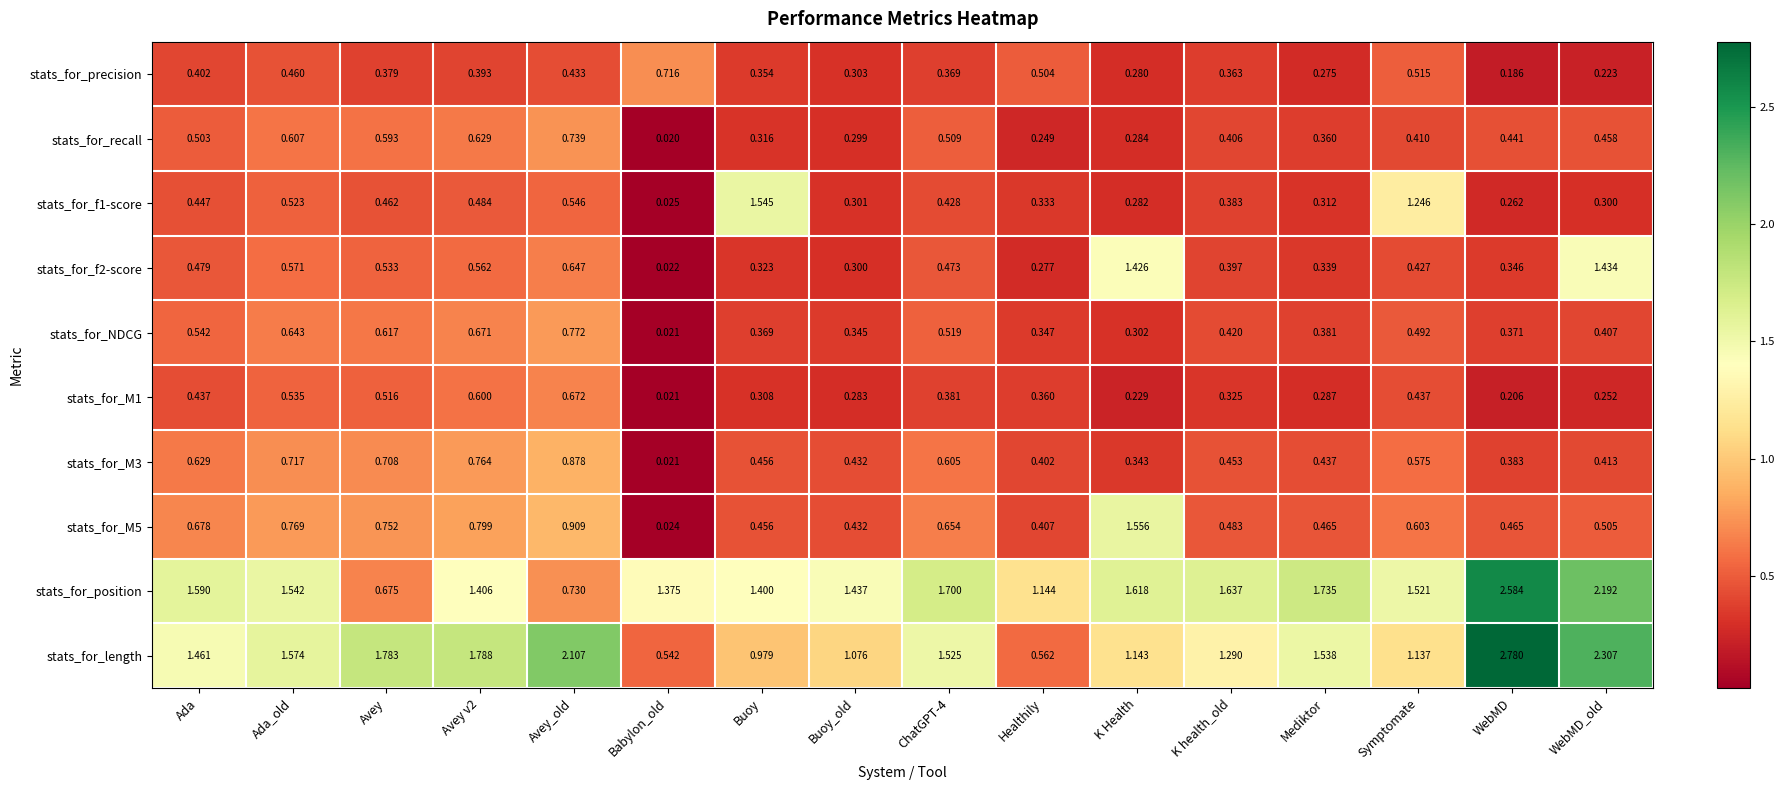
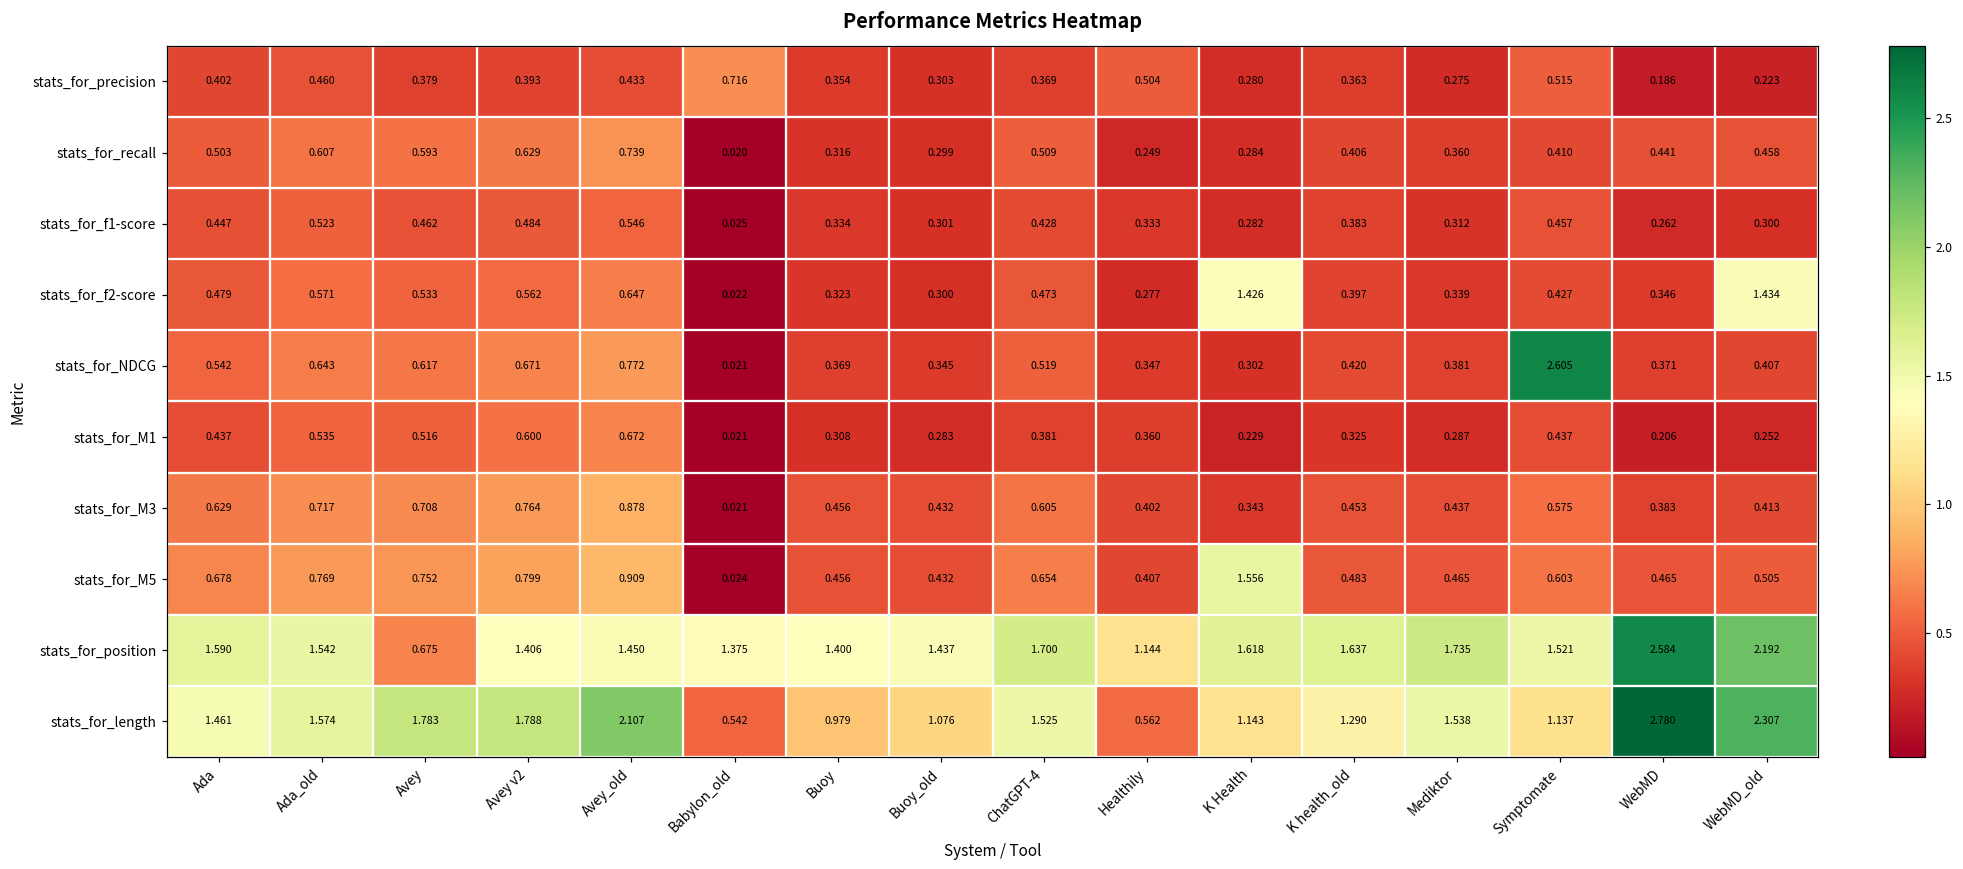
  {
    "stats_for_precision": {
      "Ada": 0.402,
      "Ada_old": 0.460,
      "Avey": 0.379,
      "Avey v2": 0.393,
      "Avey_old": 0.433,
      "Babylon_old": 0.716,
      "Buoy": 0.354,
      "Buoy_old": 0.303,
      "ChatGPT-4": 0.369,
      "Healthily": 0.504,
      "K Health": 0.280,
      "K health_old": 0.363,
      "Mediktor": 0.275,
      "Symptomate": 0.515,
      "WebMD": 0.186,
      "WebMD_old": 0.223
    },
    "stats_for_recall": {
      "Ada": 0.503,
      "Ada_old": 0.607,
      "Avey": 0.593,
      "Avey v2": 0.629,
      "Avey_old": 0.739,
      "Babylon_old": 0.020,
      "Buoy": 0.316,
      "Buoy_old": 0.299,
      "ChatGPT-4": 0.509,
      "Healthily": 0.249,
      "K Health": 0.284,
      "K health_old": 0.406,
      "Mediktor": 0.360,
      "Symptomate": 0.410,
      "WebMD": 0.441,
      "WebMD_old": 0.458
    },
    "stats_for_f1-score": {
      "Ada": 0.447,
      "Ada_old": 0.523,
      "Avey": 0.462,
      "Avey v2": 0.484,
      "Avey_old": 0.546,
      "Babylon_old": 0.025,
-     "Buoy": 1.545,
+     "Buoy": 0.334,
      "Buoy_old": 0.301,
      "ChatGPT-4": 0.428,
      "Healthily": 0.333,
      "K Health": 0.282,
      "K health_old": 0.383,
      "Mediktor": 0.312,
-     "Symptomate": 1.246,
+     "Symptomate": 0.457,
      "WebMD": 0.262,
      "WebMD_old": 0.300
    },
    "stats_for_f2-score": {
      "Ada": 0.479,
      "Ada_old": 0.571,
      "Avey": 0.533,
      "Avey v2": 0.562,
      "Avey_old": 0.647,
      "Babylon_old": 0.022,
      "Buoy": 0.323,
      "Buoy_old": 0.300,
      "ChatGPT-4": 0.473,
      "Healthily": 0.277,
      "K Health": 1.426,
      "K health_old": 0.397,
      "Mediktor": 0.339,
      "Symptomate": 0.427,
      "WebMD": 0.346,
      "WebMD_old": 1.434
    },
    "stats_for_NDCG": {
      "Ada": 0.542,
      "Ada_old": 0.643,
      "Avey": 0.617,
      "Avey v2": 0.671,
      "Avey_old": 0.772,
      "Babylon_old": 0.021,
      "Buoy": 0.369,
      "Buoy_old": 0.345,
      "ChatGPT-4": 0.519,
      "Healthily": 0.347,
      "K Health": 0.302,
      "K health_old": 0.420,
      "Mediktor": 0.381,
-     "Symptomate": 0.492,
+     "Symptomate": 2.605,
      "WebMD": 0.371,
      "WebMD_old": 0.407
    },
    "stats_for_M1": {
      "Ada": 0.437,
      "Ada_old": 0.535,
      "Avey": 0.516,
      "Avey v2": 0.600,
      "Avey_old": 0.672,
      "Babylon_old": 0.021,
      "Buoy": 0.308,
      "Buoy_old": 0.283,
      "ChatGPT-4": 0.381,
      "Healthily": 0.360,
      "K Health": 0.229,
      "K health_old": 0.325,
      "Mediktor": 0.287,
      "Symptomate": 0.437,
      "WebMD": 0.206,
      "WebMD_old": 0.252
    },
    "stats_for_M3": {
      "Ada": 0.629,
      "Ada_old": 0.717,
      "Avey": 0.708,
      "Avey v2": 0.764,
      "Avey_old": 0.878,
      "Babylon_old": 0.021,
      "Buoy": 0.456,
      "Buoy_old": 0.432,
      "ChatGPT-4": 0.605,
      "Healthily": 0.402,
      "K Health": 0.343,
      "K health_old": 0.453,
      "Mediktor": 0.437,
      "Symptomate": 0.575,
      "WebMD": 0.383,
      "WebMD_old": 0.413
    },
    "stats_for_M5": {
      "Ada": 0.678,
      "Ada_old": 0.769,
      "Avey": 0.752,
      "Avey v2": 0.799,
      "Avey_old": 0.909,
      "Babylon_old": 0.024,
      "Buoy": 0.456,
      "Buoy_old": 0.432,
      "ChatGPT-4": 0.654,
      "Healthily": 0.407,
      "K Health": 1.556,
      "K health_old": 0.483,
      "Mediktor": 0.465,
      "Symptomate": 0.603,
      "WebMD": 0.465,
      "WebMD_old": 0.505
    },
    "stats_for_position": {
      "Ada": 1.590,
      "Ada_old": 1.542,
      "Avey": 0.675,
      "Avey v2": 1.406,
-     "Avey_old": 0.730,
+     "Avey_old": 1.450,
      "Babylon_old": 1.375,
      "Buoy": 1.400,
      "Buoy_old": 1.437,
      "ChatGPT-4": 1.700,
      "Healthily": 1.144,
      "K Health": 1.618,
      "K health_old": 1.637,
      "Mediktor": 1.735,
      "Symptomate": 1.521,
      "WebMD": 2.584,
      "WebMD_old": 2.192
    },
    "stats_for_length": {
      "Ada": 1.461,
      "Ada_old": 1.574,
      "Avey": 1.783,
      "Avey v2": 1.788,
      "Avey_old": 2.107,
      "Babylon_old": 0.542,
      "Buoy": 0.979,
      "Buoy_old": 1.076,
      "ChatGPT-4": 1.525,
      "Healthily": 0.562,
      "K Health": 1.143,
      "K health_old": 1.290,
      "Mediktor": 1.538,
      "Symptomate": 1.137,
      "WebMD": 2.780,
      "WebMD_old": 2.307
    }
  }
